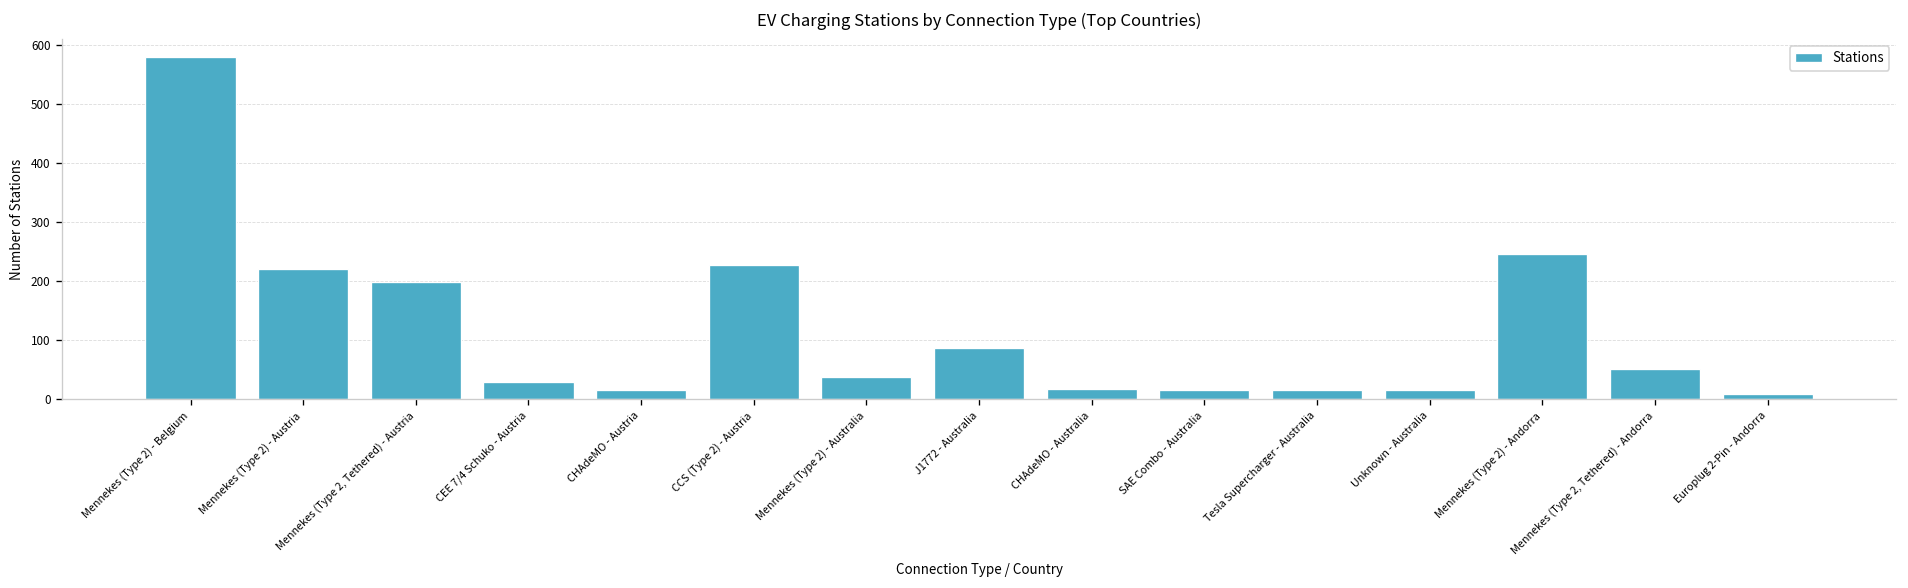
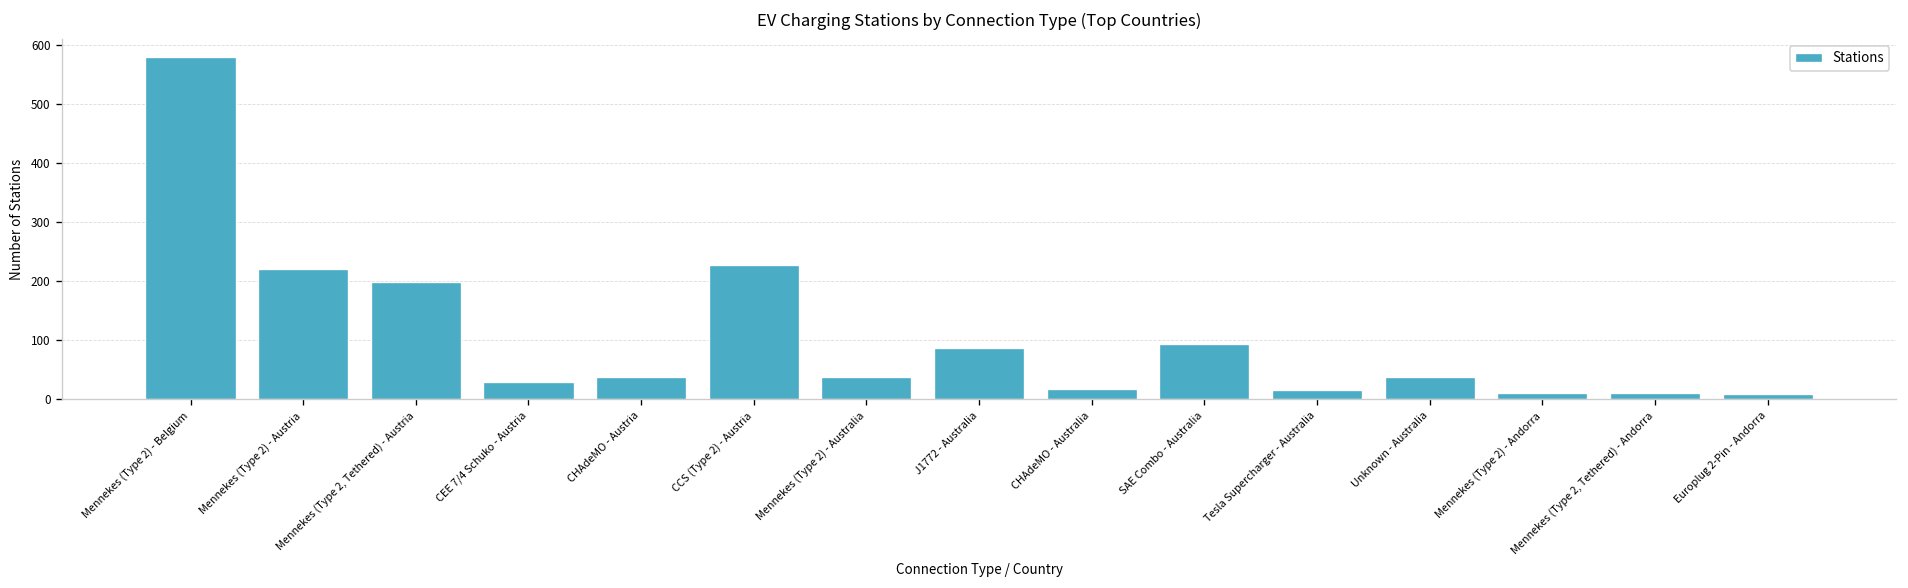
  {
    "Mennekes (Type 2) - Belgium": 580,
    "Mennekes (Type 2) - Austria": 220,
    "Mennekes (Type 2, Tethered) - Austria": 200,
    "CEE 7/4 Schuko - Austria": 30,
-   "CHAdeMO - Austria": 20,
+   "CHAdeMO - Austria": 40,
    "CCS (Type 2) - Austria": 230,
    "Mennekes (Type 2) - Australia": 40,
    "J1772 - Australia": 90,
    "CHAdeMO - Australia": 20,
-   "SAE Combo - Australia": 20,
+   "SAE Combo - Australia": 90,
    "Tesla Supercharger - Australia": 10,
-   "Unknown - Australia": 10,
-   "Mennekes (Type 2) - Andorra": 250,
-   "Mennekes (Type 2, Tethered) - Andorra": 50,
+   "Unknown - Australia": 40,
+   "Mennekes (Type 2) - Andorra": 10,
+   "Mennekes (Type 2, Tethered) - Andorra": 10,
    "Europlug 2-Pin - Andorra": 10
  }
